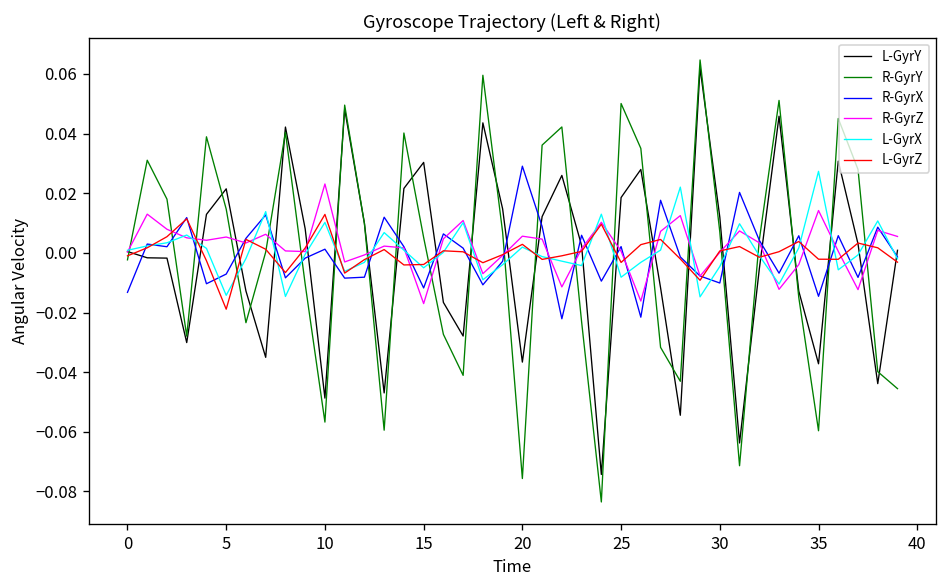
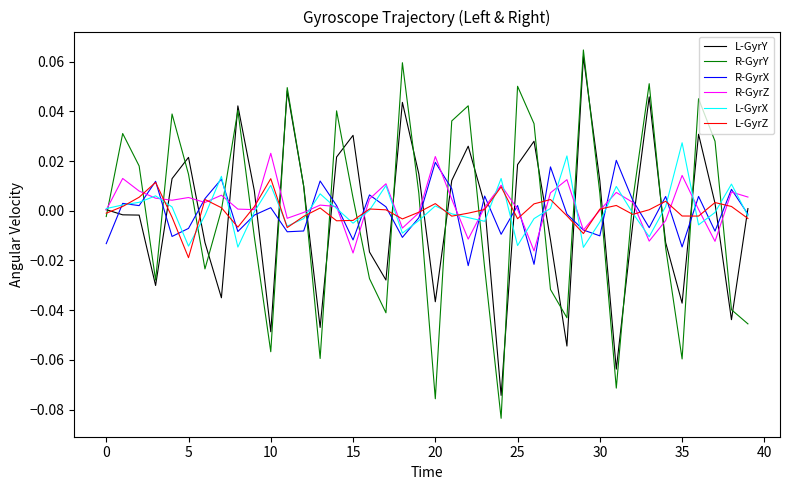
  {
    "L-GyrY": {
      "5": 0.021,
      "10": -0.049,
      "15": 0.030,
      "20": -0.037,
      "25": 0.019,
      "30": 0.012,
      "35": -0.037
    },
    "R-GyrY": {
      "0": -0.002,
      "5": 0.015,
      "10": -0.057,
      "15": 0.005,
      "20": -0.076,
      "25": 0.050,
      "30": 0.007,
      "35": -0.060
    },
    "R-GyrX": {
      "0": -0.013,
      "5": -0.007,
      "10": 0.001,
      "15": -0.012,
-     "20": 0.029,
+     "20": 0.019,
      "25": 0.002,
      "30": -0.010,
      "35": -0.015
    },
    "R-GyrZ": {
      "5": 0.005,
      "10": 0.023,
      "15": -0.017,
-     "20": 0.006,
+     "20": 0.022,
      "25": 0.001,
      "35": 0.014
    },
    "L-GyrX": {
      "5": -0.014,
      "10": 0.010,
      "15": -0.005,
-     "25": -0.008,
+     "25": -0.014,
      "30": -0.005,
      "35": 0.027
    },
    "L-GyrZ": {
      "0": -0.001,
      "5": -0.019,
      "10": 0.013,
      "15": -0.004,
      "25": -0.003,
      "35": -0.002
    }
  }
